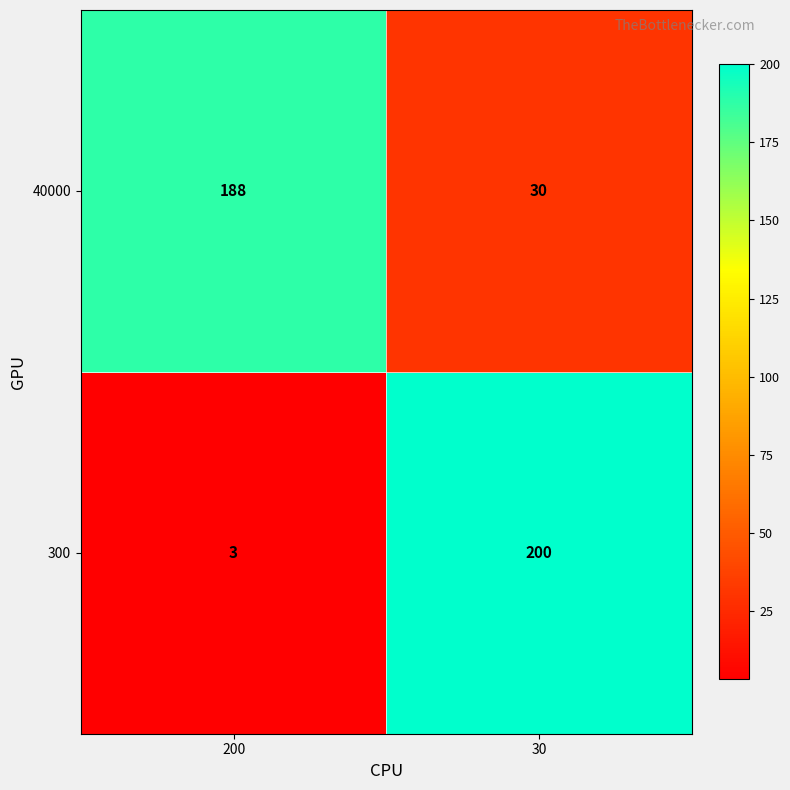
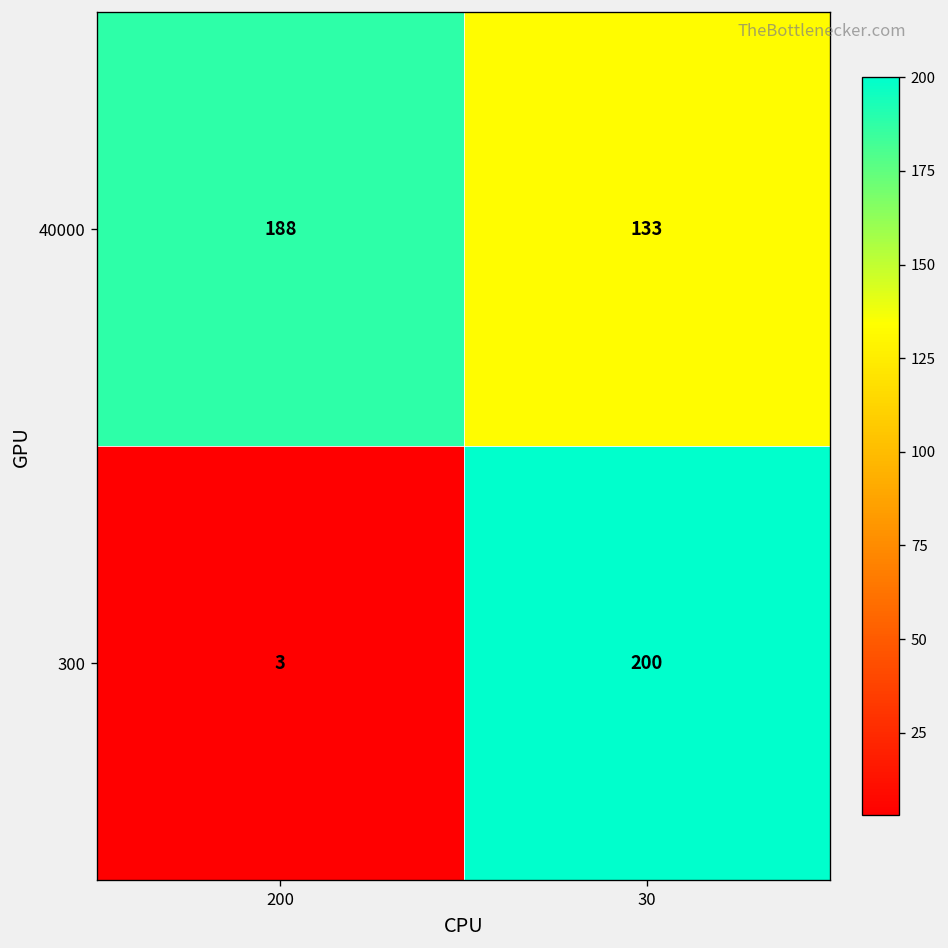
  {
    "40000": {
      "200": 188,
-     "30": 30
+     "30": 133
    },
    "300": {
      "200": 3,
      "30": 200
    }
  }
